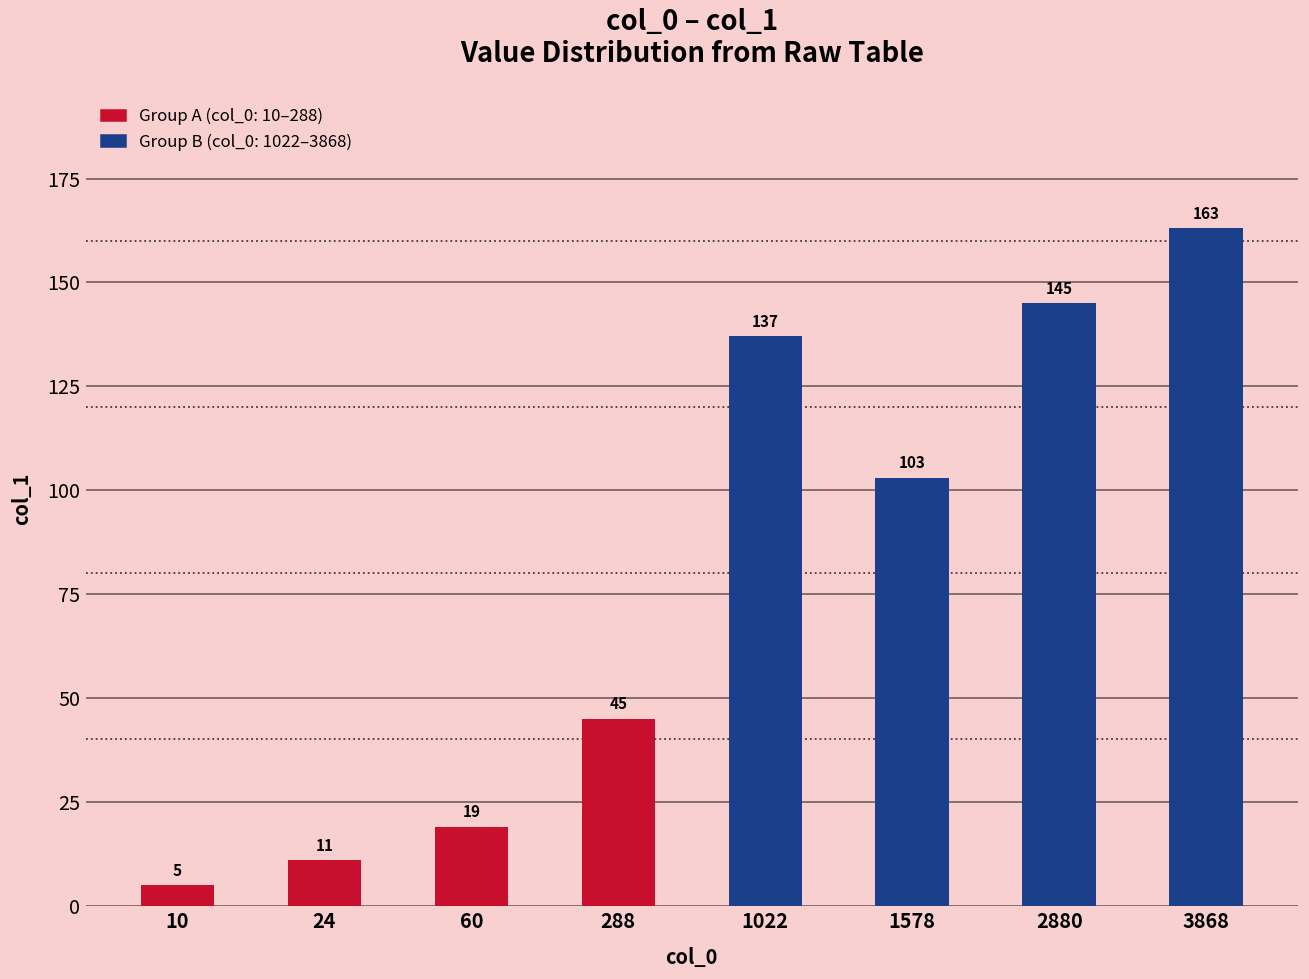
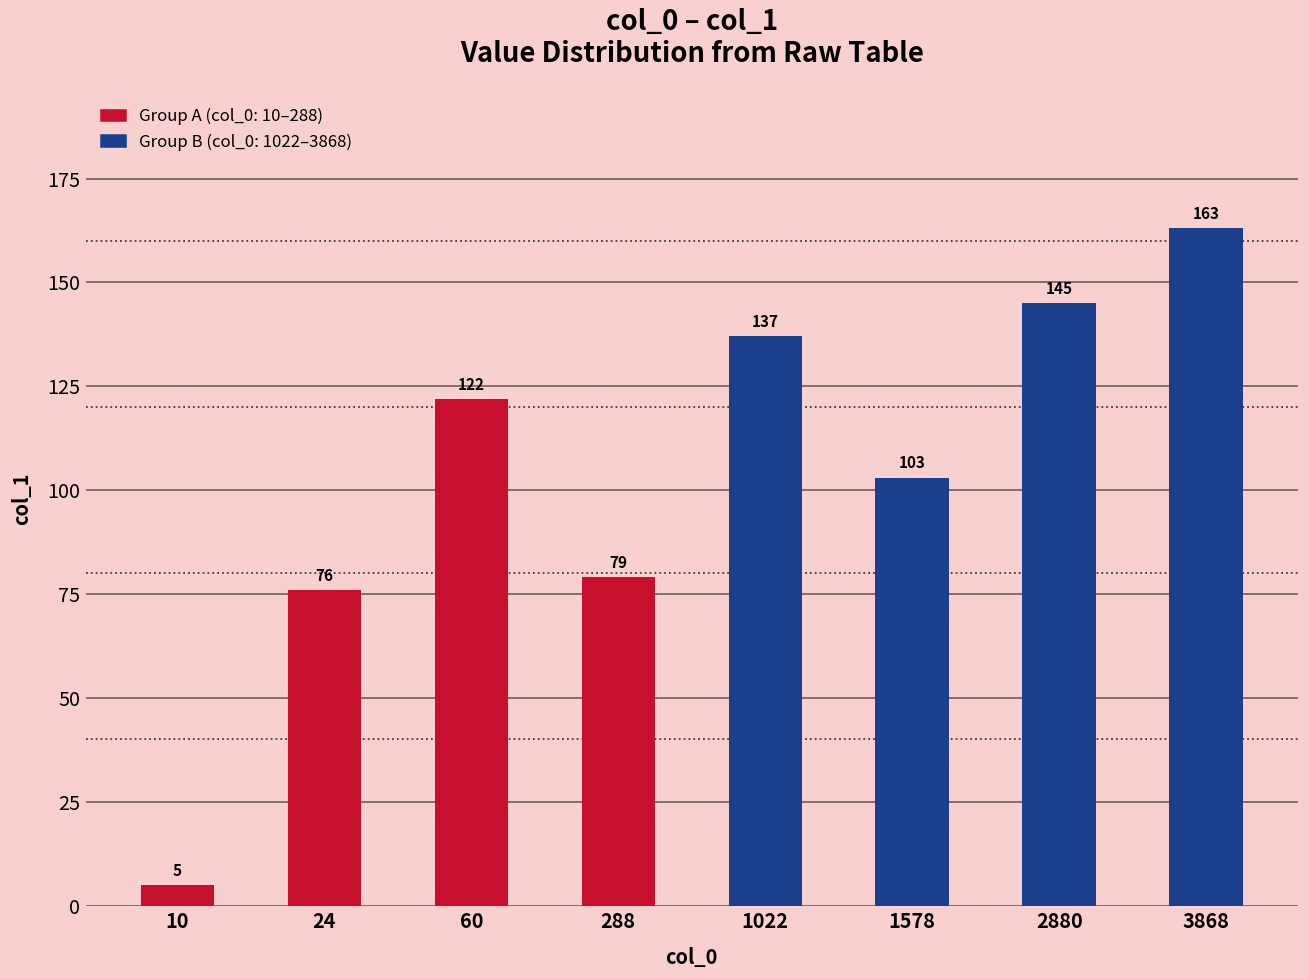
  {
    "10": 5,
-   "24": 11,
-   "60": 19,
-   "288": 45,
+   "24": 76,
+   "60": 122,
+   "288": 79,
    "1022": 137,
    "1578": 103,
    "2880": 145,
    "3868": 163
  }
